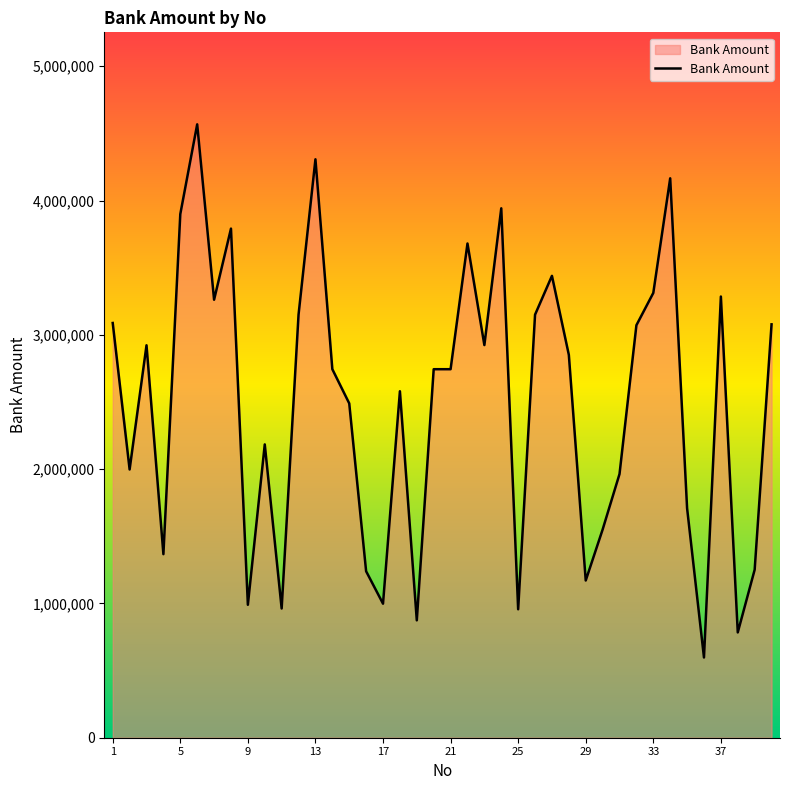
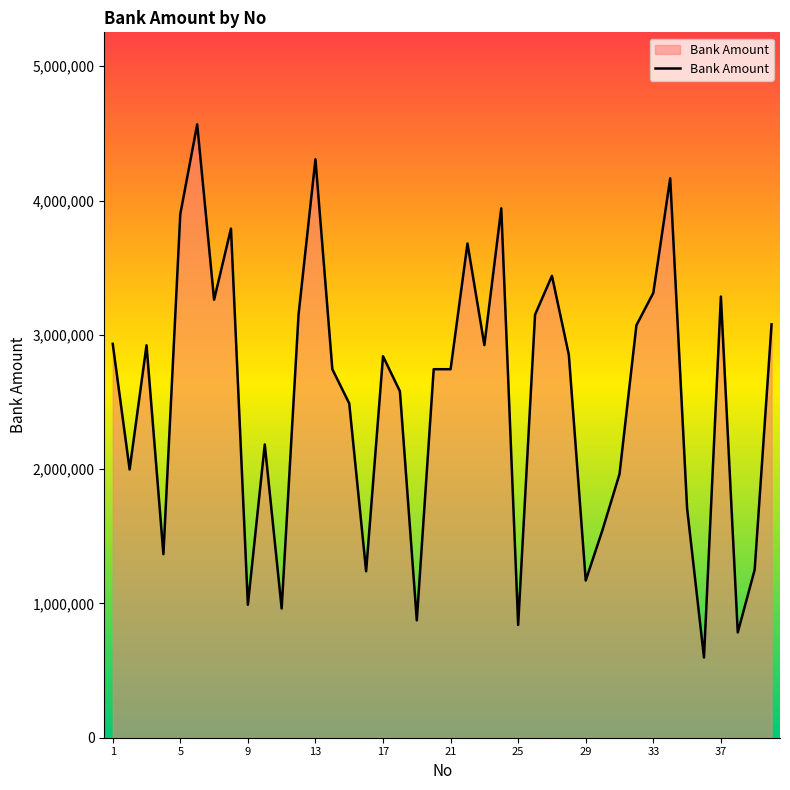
  {
-   "1": "3,090,000",
+   "1": "2,930,000",
    "5": "3,900,000",
    "9": "990,000",
    "13": "4,310,000",
-   "17": "1,000,000",
+   "17": "2,840,000",
    "21": "2,740,000",
-   "25": "960,000",
+   "25": "840,000",
    "29": "1,170,000",
    "33": "3,310,000",
    "37": "3,290,000"
  }
